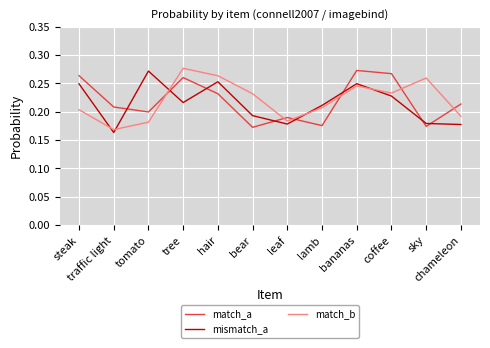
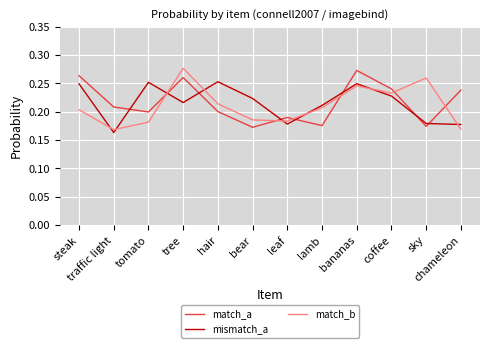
  {
    "match_a": {
      "steak": 0.26,
      "traffic light": 0.21,
      "tomato": 0.20,
      "tree": 0.26,
-     "hair": 0.23,
+     "hair": 0.20,
      "bear": 0.17,
      "leaf": 0.19,
      "lamb": 0.18,
      "bananas": 0.27,
-     "coffee": 0.27,
+     "coffee": 0.24,
      "sky": 0.17,
-     "chameleon": 0.21
+     "chameleon": 0.24
    },
    "mismatch_a": {
      "steak": 0.25,
      "traffic light": 0.16,
-     "tomato": 0.27,
+     "tomato": 0.25,
      "tree": 0.22,
      "hair": 0.25,
-     "bear": 0.19,
+     "bear": 0.22,
      "leaf": 0.18,
      "coffee": 0.23,
      "sky": 0.18,
      "chameleon": 0.18
    },
    "match_b": {
      "steak": 0.20,
      "traffic light": 0.17,
      "tomato": 0.18,
      "tree": 0.28,
-     "hair": 0.26,
-     "bear": 0.23,
+     "hair": 0.21,
+     "bear": 0.19,
      "leaf": 0.18,
      "coffee": 0.23,
      "sky": 0.26,
-     "chameleon": 0.19
+     "chameleon": 0.17
    }
  }
